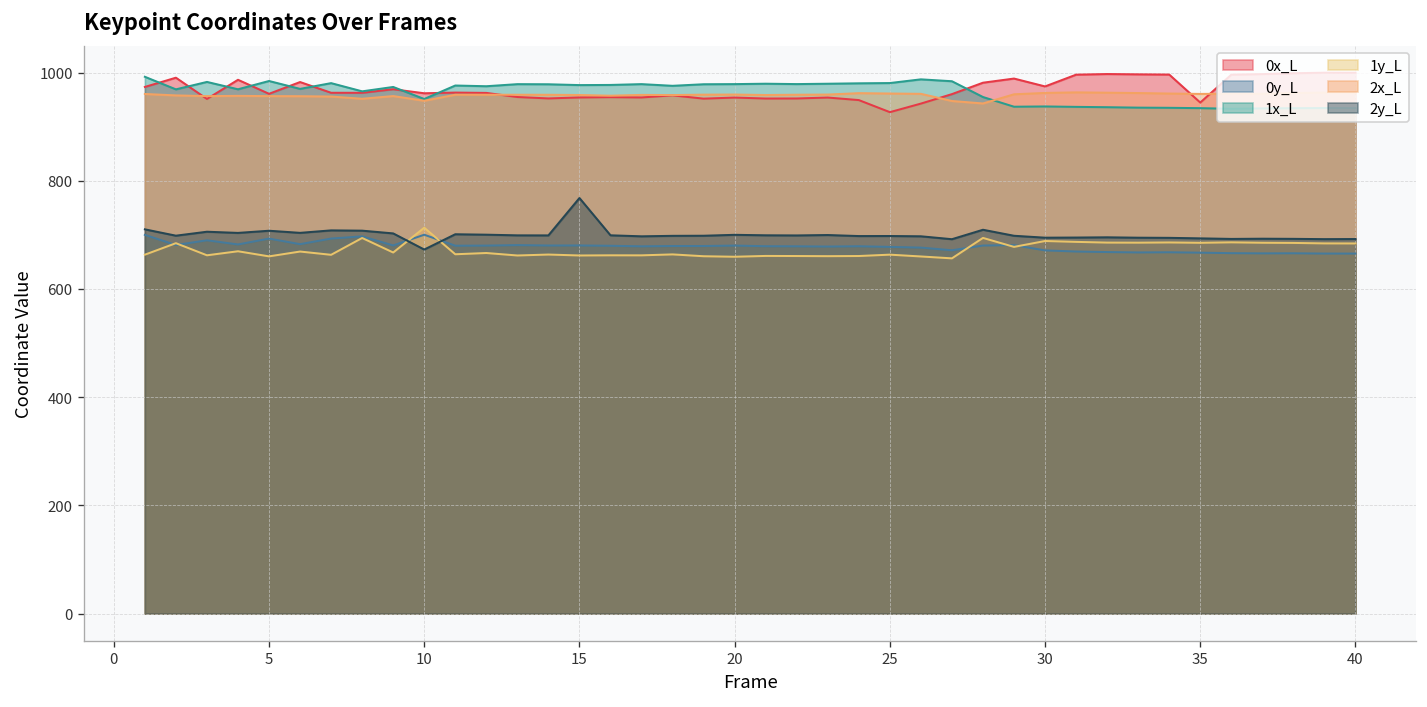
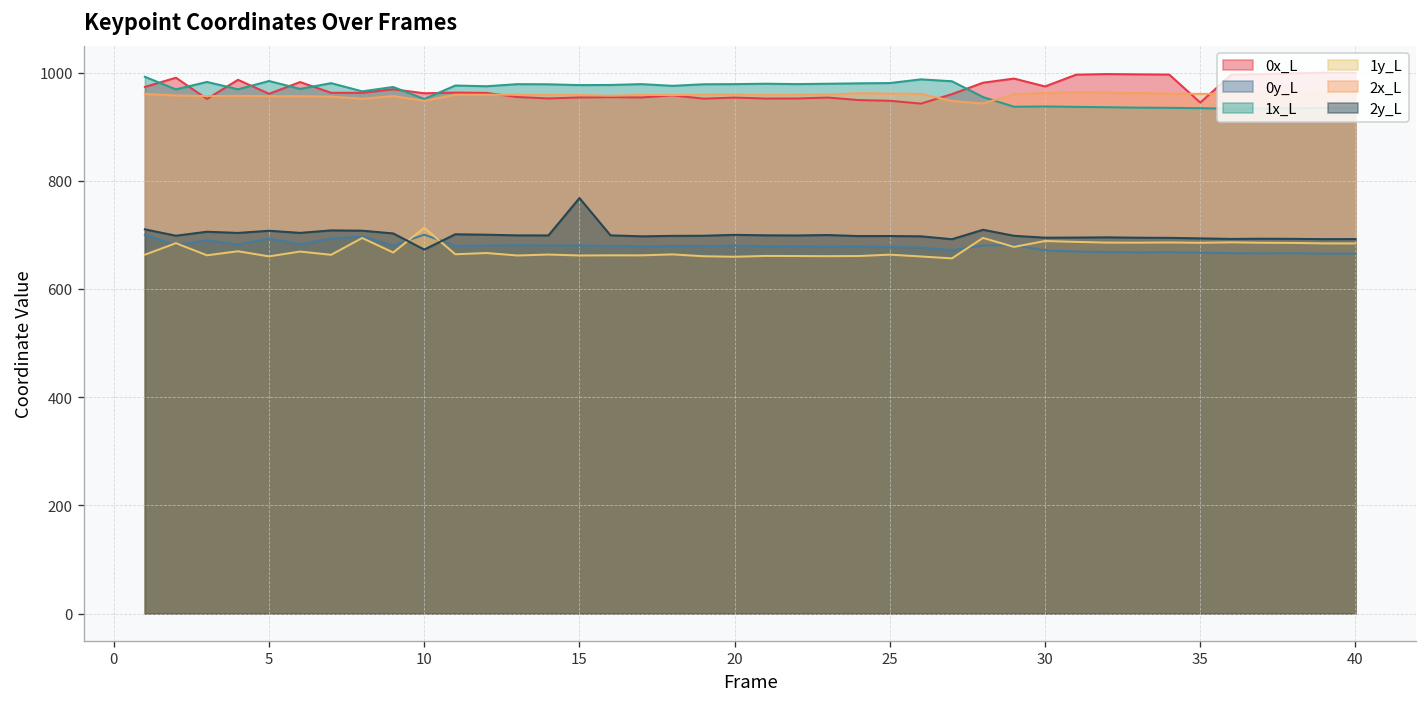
  {
    "0x_L": {
      "10": 960,
-     "25": 930,
+     "25": 950,
      "30": 970,
      "35": 940
    },
    "2y_L": {
      "5": 710,
      "10": 670,
      "15": 770,
      "20": 700,
      "25": 700,
      "30": 690,
      "35": 690,
      "40": 690
    }
  }
